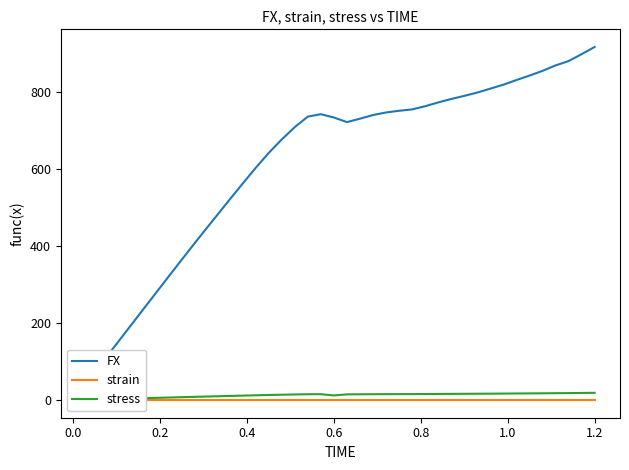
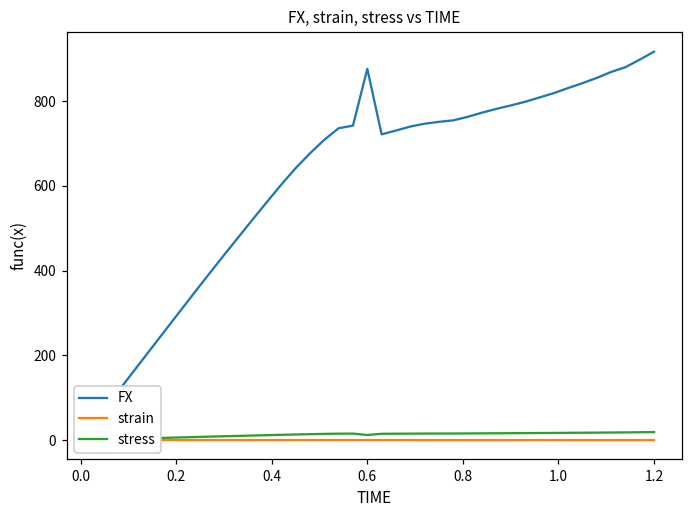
  {
    "FX": {
-     "0.6": 730,
+     "0.6": 880,
      "1.2": 920
    },
    "strain": {
      "0.6": 0,
      "1.2": 0
    },
    "stress": {
      "0.6": 10,
      "1.2": 20
    }
  }
